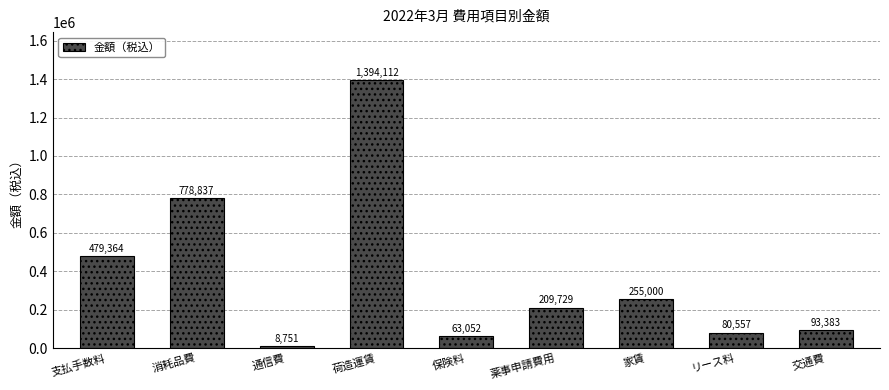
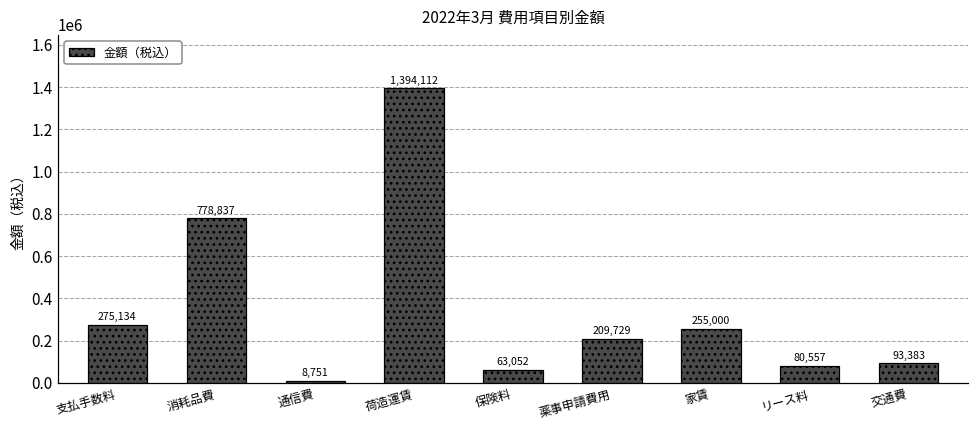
  {
-   "支払手数料": "479,364",
+   "支払手数料": "275,134",
    "消耗品費": "778,837",
    "通信費": "8,751",
    "荷造運賃": "1,394,112",
    "保険料": "63,052",
    "薬事申請費用": "209,729",
    "家賃": "255,000",
    "リース料": "80,557",
    "交通費": "93,383"
  }
